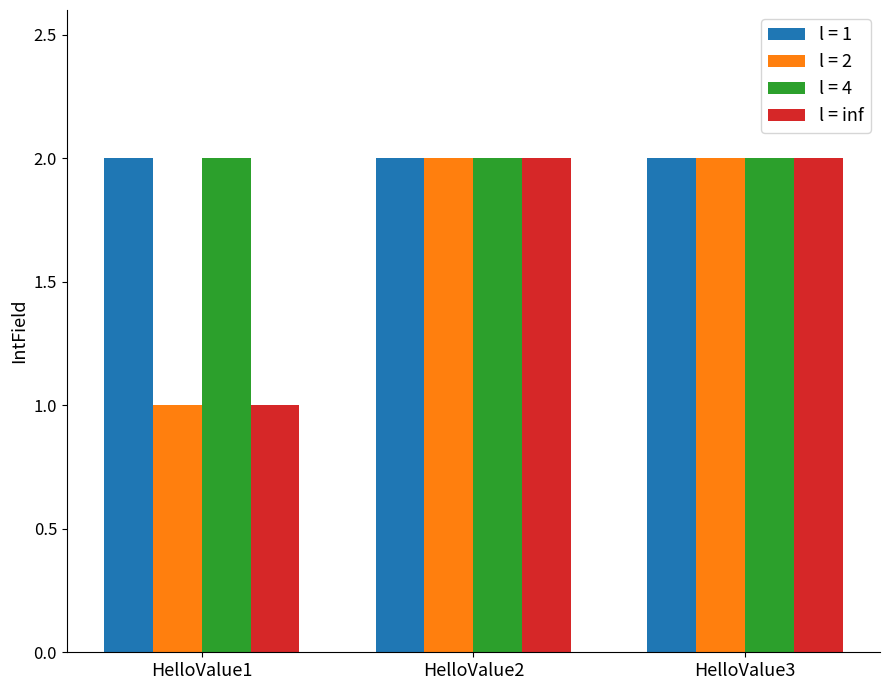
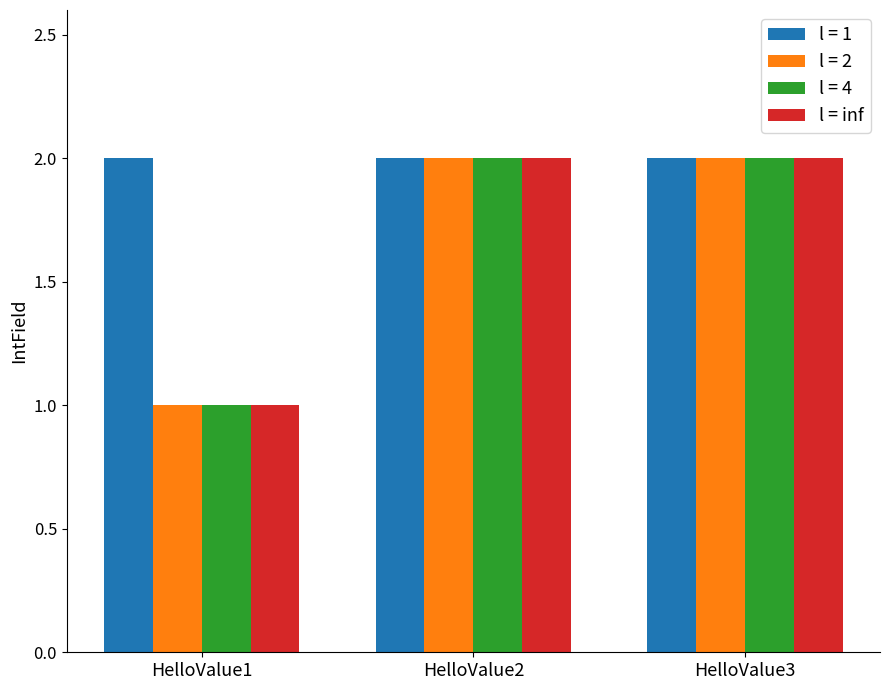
  {
    "l = 1": {
      "HelloValue1": 2,
      "HelloValue2": 2,
      "HelloValue3": 2
    },
    "l = 2": {
      "HelloValue1": 1,
      "HelloValue2": 2,
      "HelloValue3": 2
    },
    "l = 4": {
-     "HelloValue1": 2,
+     "HelloValue1": 1,
      "HelloValue2": 2,
      "HelloValue3": 2
    },
    "l = inf": {
      "HelloValue1": 1,
      "HelloValue2": 2,
      "HelloValue3": 2
    }
  }
